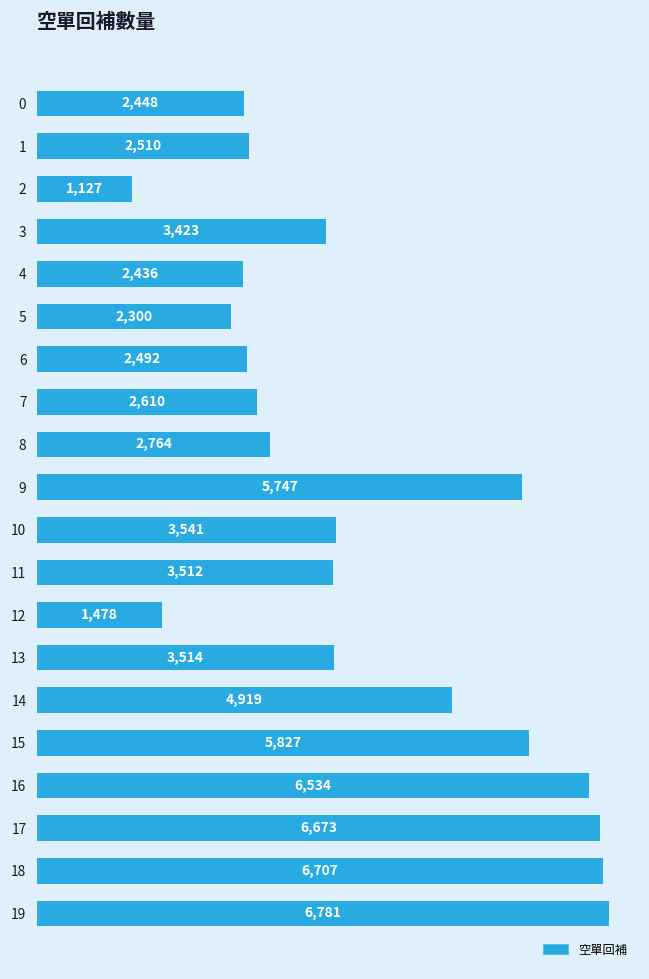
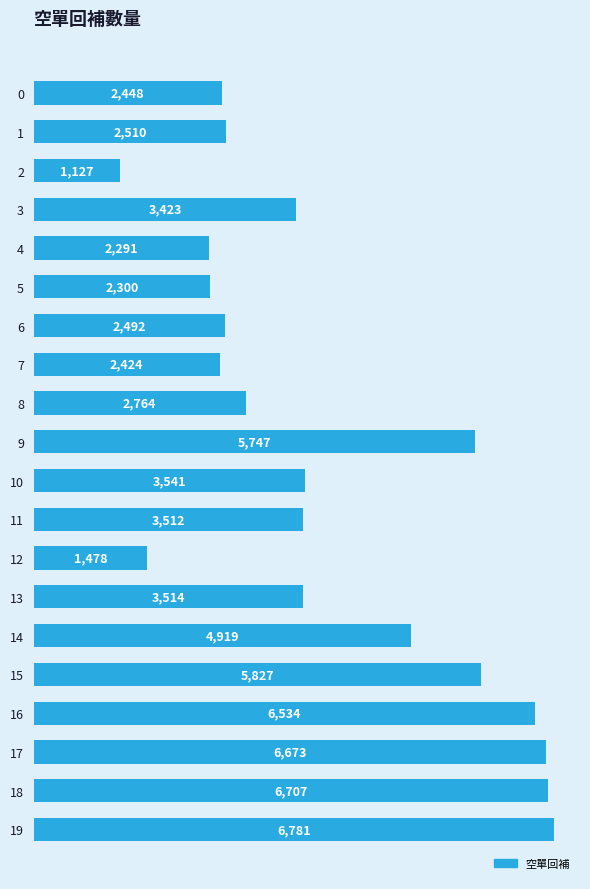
  {
    "0": "2,448",
    "1": "2,510",
    "2": "1,127",
    "3": "3,423",
-   "4": "2,436",
+   "4": "2,291",
    "5": "2,300",
    "6": "2,492",
-   "7": "2,610",
+   "7": "2,424",
    "8": "2,764",
    "9": "5,747",
    "10": "3,541",
    "11": "3,512",
    "12": "1,478",
    "13": "3,514",
    "14": "4,919",
    "15": "5,827",
    "16": "6,534",
    "17": "6,673",
    "18": "6,707",
    "19": "6,781"
  }
